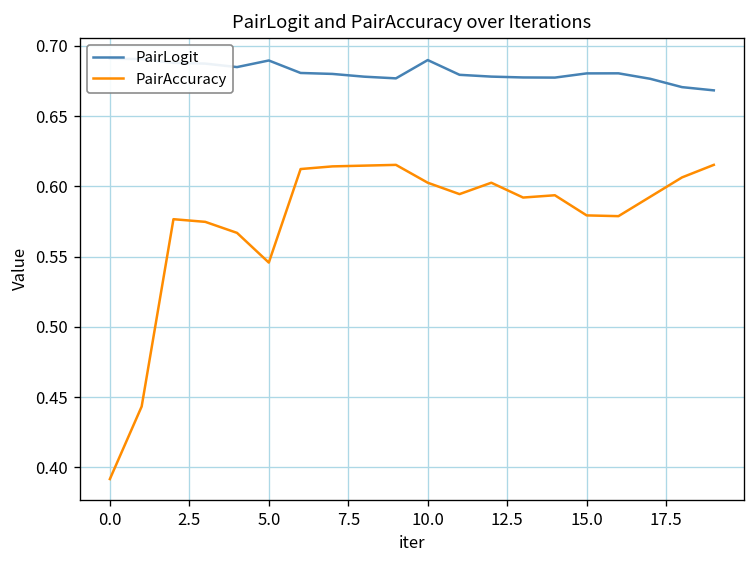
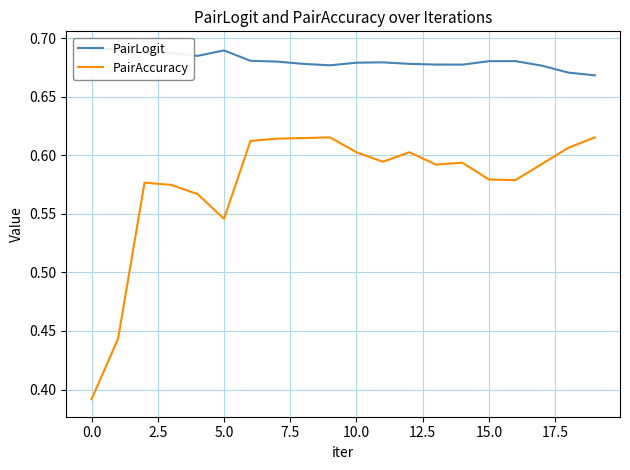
  {
    "PairLogit": {
      "5.0": 0.690,
-     "10.0": 0.690,
+     "10.0": 0.679,
      "15.0": 0.680
    },
    "PairAccuracy": {
      "0.0": 0.392,
      "5.0": 0.546,
      "10.0": 0.603,
      "15.0": 0.579
    }
  }
